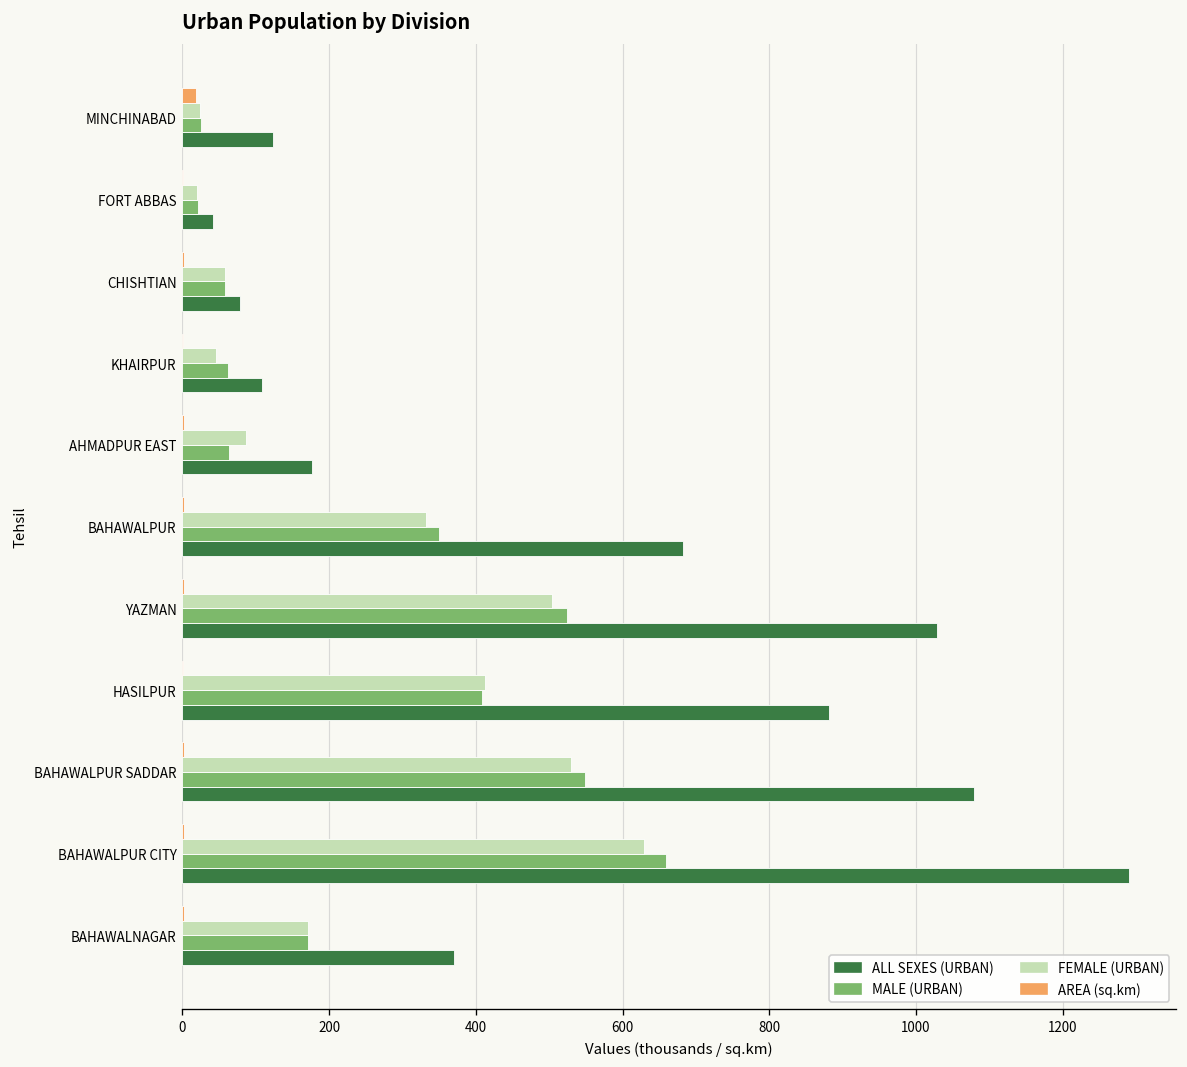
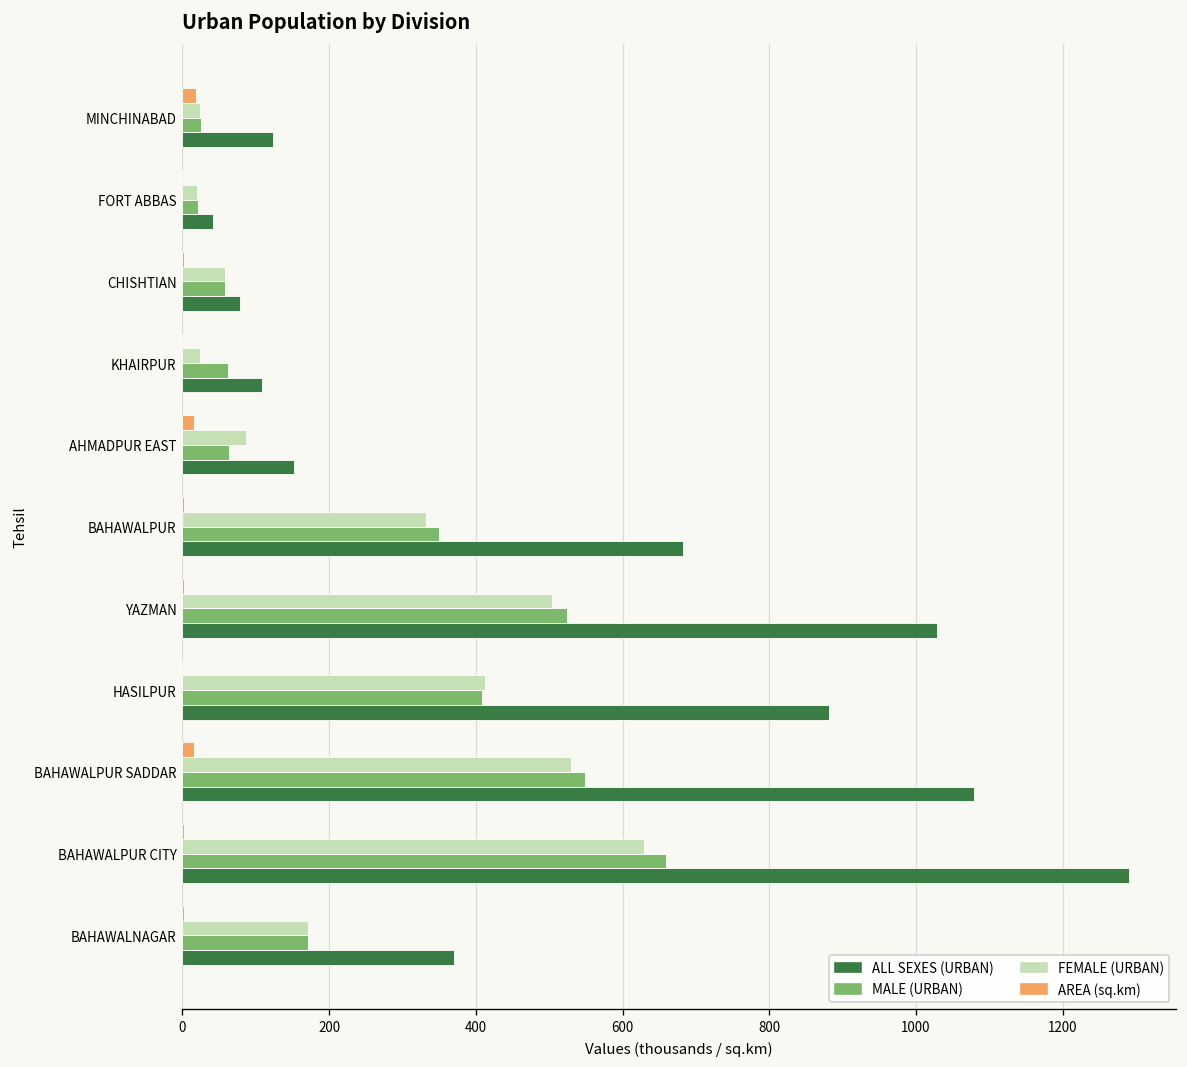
  {
    "ALL SEXES (URBAN)": {
      "MINCHINABAD": 120,
      "FORT ABBAS": 40,
      "CHISHTIAN": 80,
      "KHAIRPUR": 110,
-     "AHMADPUR EAST": 180,
+     "AHMADPUR EAST": 150,
      "BAHAWALPUR": 680,
      "YAZMAN": 1030,
      "HASILPUR": 880,
      "BAHAWALPUR SADDAR": 1080,
      "BAHAWALPUR CITY": 1290,
      "BAHAWALNAGAR": 370
    },
    "MALE (URBAN)": {
      "MINCHINABAD": 20,
      "FORT ABBAS": 20,
      "CHISHTIAN": 60,
      "KHAIRPUR": 60,
      "AHMADPUR EAST": 60,
      "BAHAWALPUR": 350,
      "YAZMAN": 520,
      "HASILPUR": 410,
      "BAHAWALPUR SADDAR": 550,
      "BAHAWALPUR CITY": 660,
      "BAHAWALNAGAR": 170
    },
    "FEMALE (URBAN)": {
      "MINCHINABAD": 20,
      "FORT ABBAS": 20,
      "CHISHTIAN": 60,
-     "KHAIRPUR": 50,
+     "KHAIRPUR": 20,
      "AHMADPUR EAST": 90,
      "BAHAWALPUR": 330,
      "YAZMAN": 500,
      "HASILPUR": 410,
      "BAHAWALPUR SADDAR": 530,
      "BAHAWALPUR CITY": 630,
      "BAHAWALNAGAR": 170
    },
    "AREA (sq.km)": {
      "MINCHINABAD": 20,
-     "AHMADPUR EAST": 0,
-     "BAHAWALPUR SADDAR": 0
+     "AHMADPUR EAST": 20,
+     "BAHAWALPUR SADDAR": 20
    }
  }
